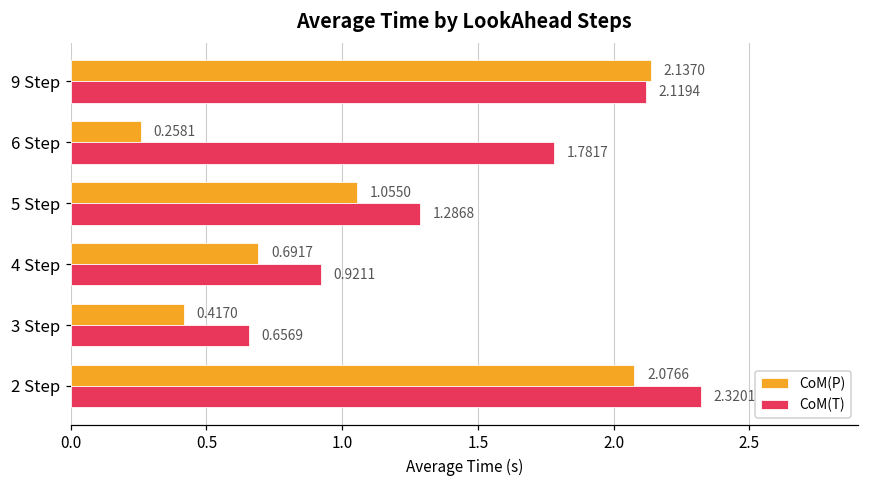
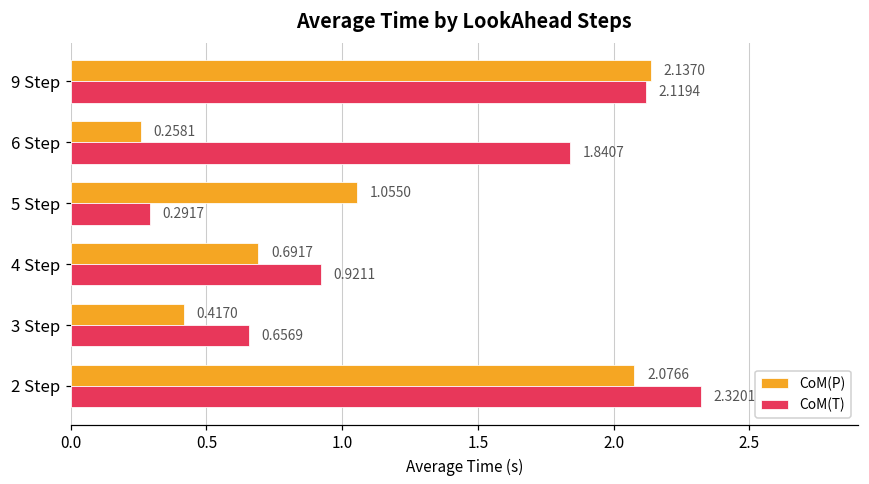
  {
    "CoM(P)": {
      "9 Step": 2.1370,
      "6 Step": 0.2581,
      "5 Step": 1.0550,
      "4 Step": 0.6917,
      "3 Step": 0.4170,
      "2 Step": 2.0766
    },
    "CoM(T)": {
      "9 Step": 2.1194,
-     "6 Step": 1.7817,
-     "5 Step": 1.2868,
+     "6 Step": 1.8407,
+     "5 Step": 0.2917,
      "4 Step": 0.9211,
      "3 Step": 0.6569,
      "2 Step": 2.3201
    }
  }
